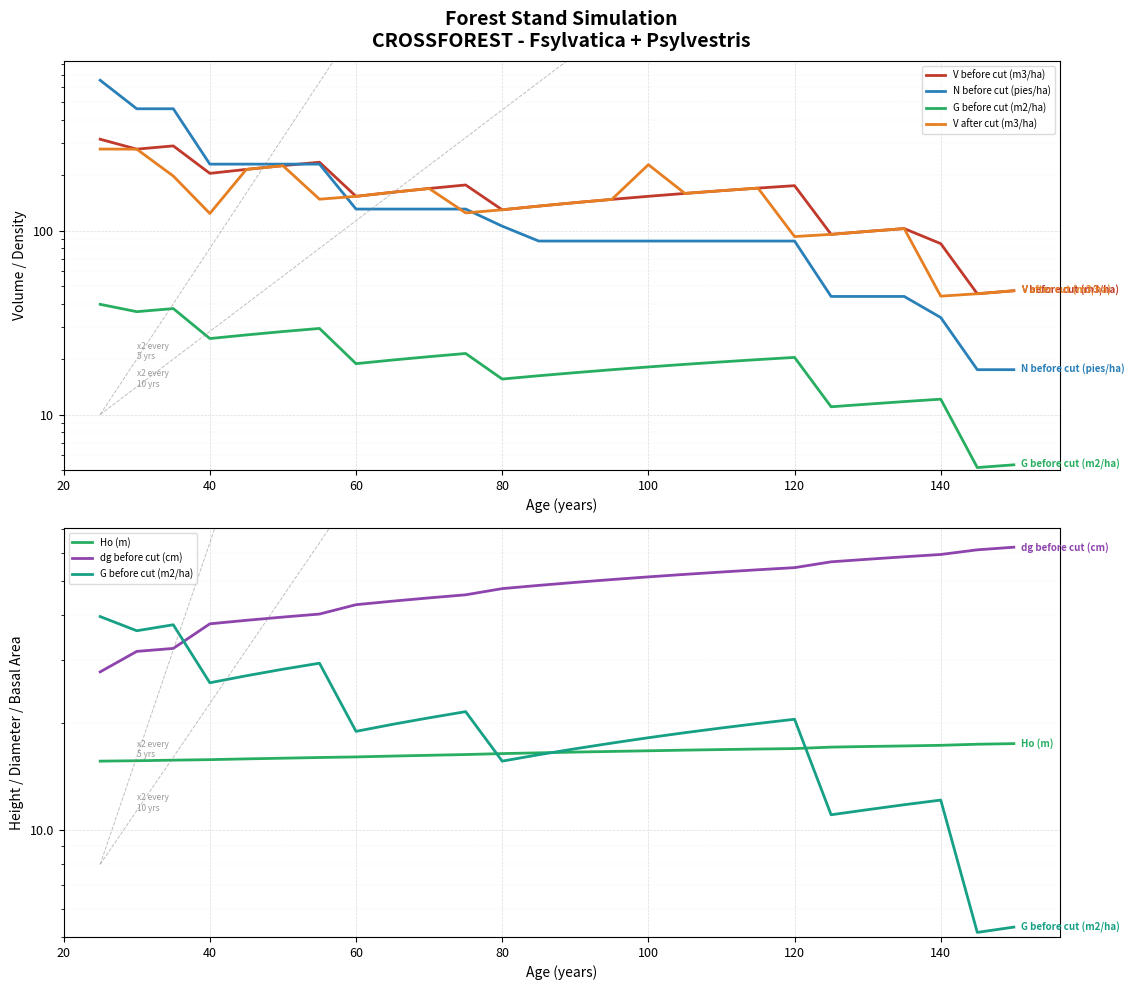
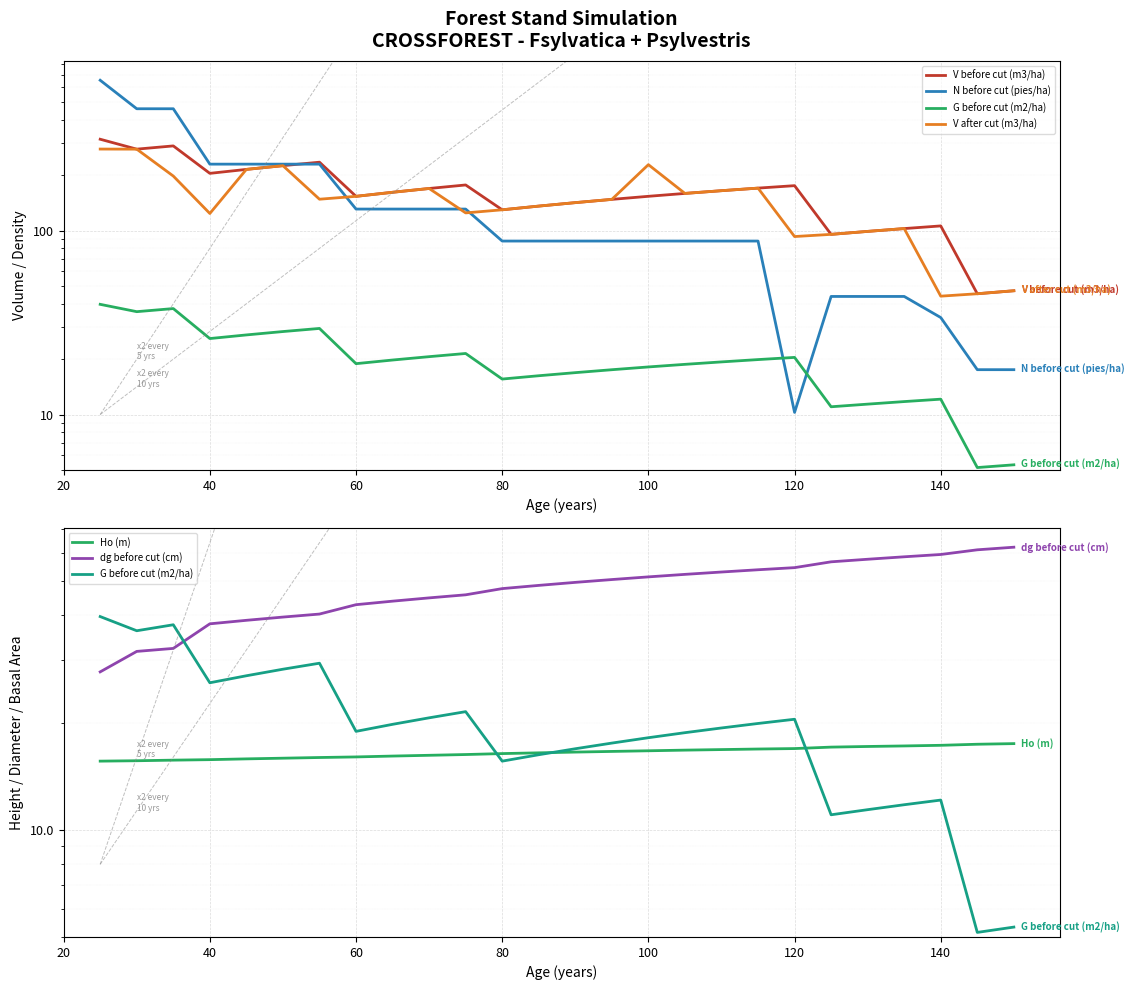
  {
    "Forest Stand Simulation CROSSFOREST - Fsylvatica + Psylvestris": {
      "V before cut (m3/ha)": {
        "40": 200,
        "100": 150,
        "120": 180,
-       "140": 80
+       "140": 110
      },
      "N before cut (pies/ha)": {
        "40": 230,
        "60": 130,
-       "80": 110,
+       "80": 90,
        "100": 90,
-       "120": 90,
+       "120": 10,
        "140": 34
      },
      "V after cut (m3/ha)": {
        "40": 120,
        "100": 230,
        "120": 90,
        "140": 44
      }
    }
  }
